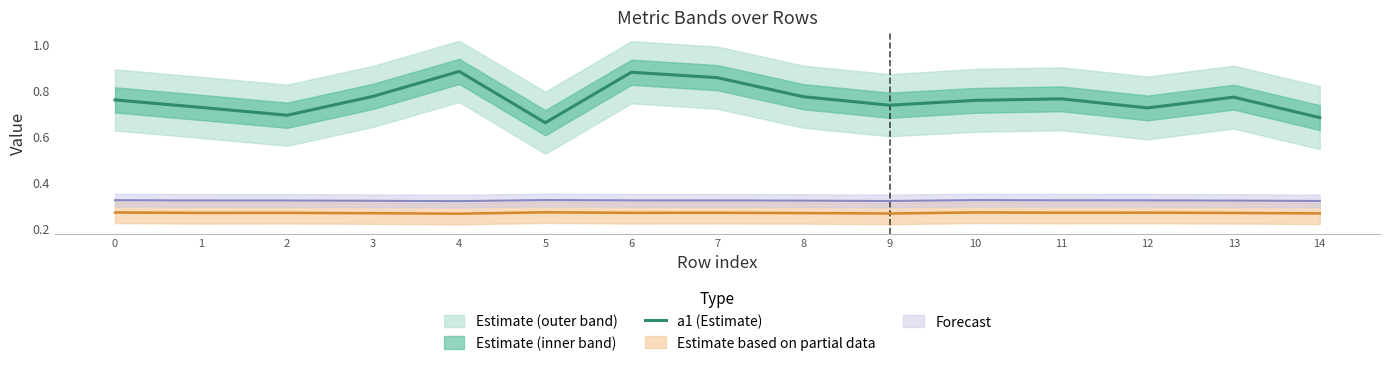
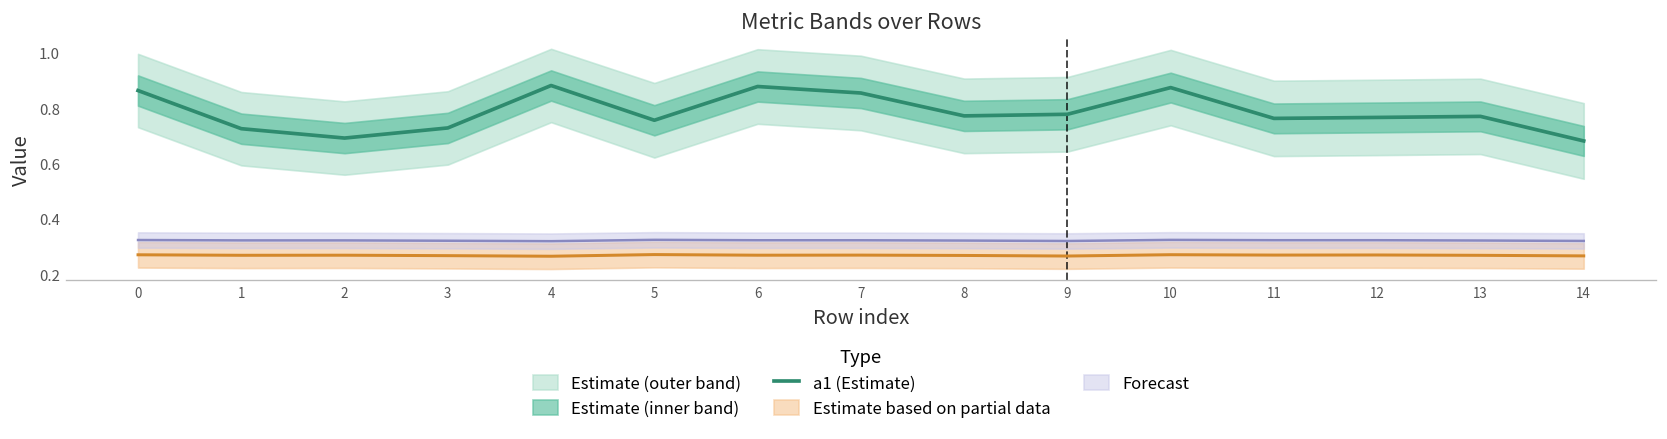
  {
    "a1 (Estimate)": {
-     "0": 0.76,
+     "0": 0.86,
      "1": 0.73,
      "2": 0.69,
-     "3": 0.77,
+     "3": 0.73,
      "4": 0.88,
-     "5": 0.66,
+     "5": 0.76,
      "6": 0.88,
      "7": 0.86,
      "8": 0.77,
-     "9": 0.74,
-     "10": 0.76,
+     "9": 0.78,
+     "10": 0.87,
      "11": 0.76,
-     "12": 0.72,
+     "12": 0.77,
      "13": 0.77,
      "14": 0.68
    }
  }
